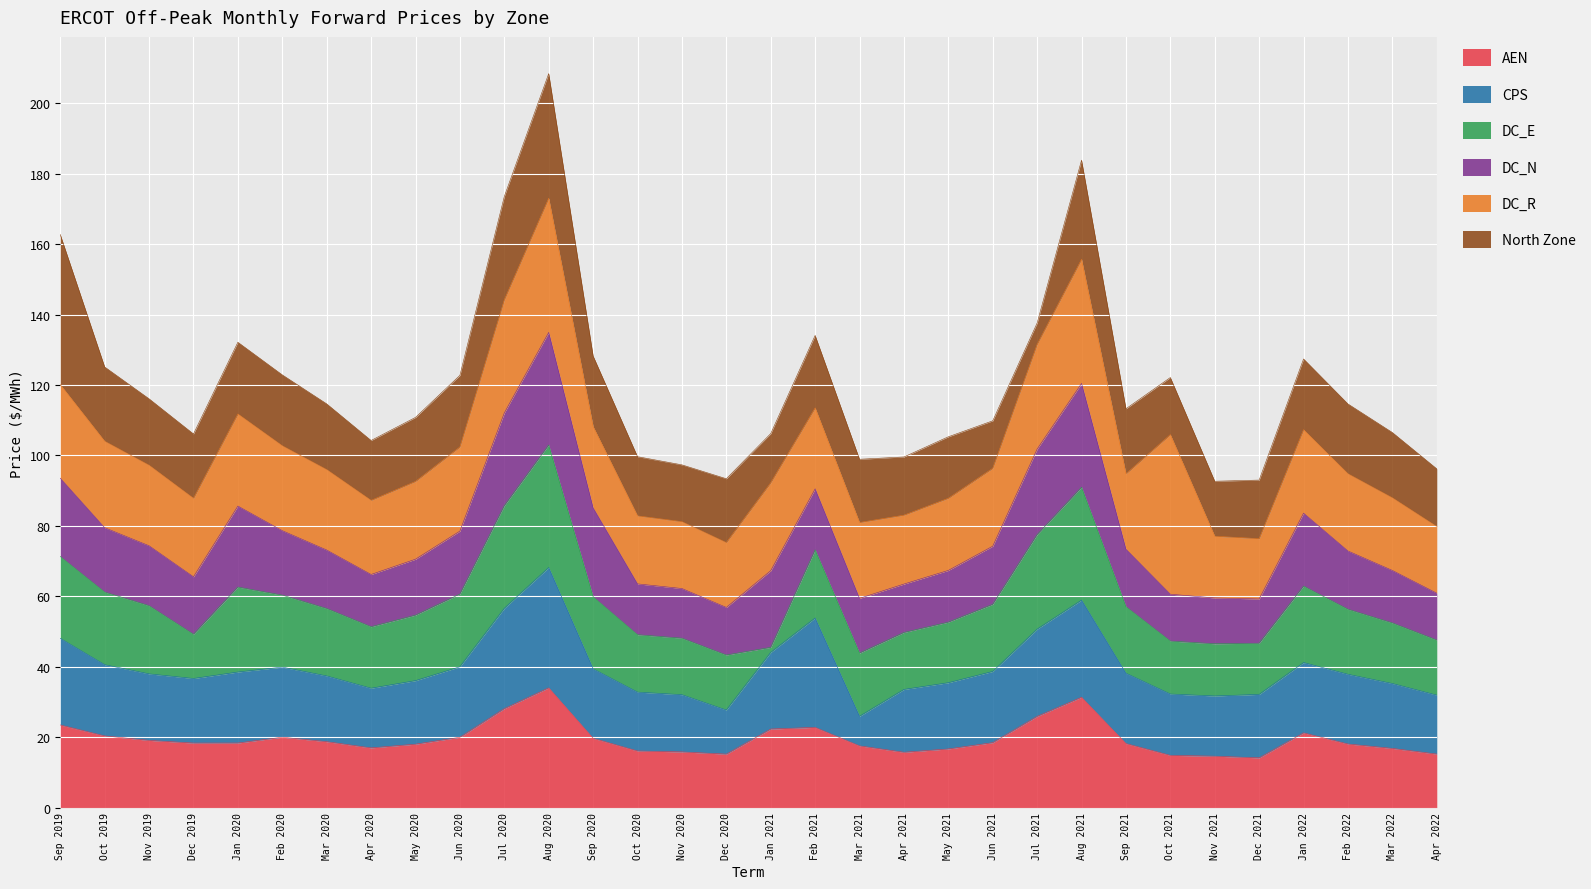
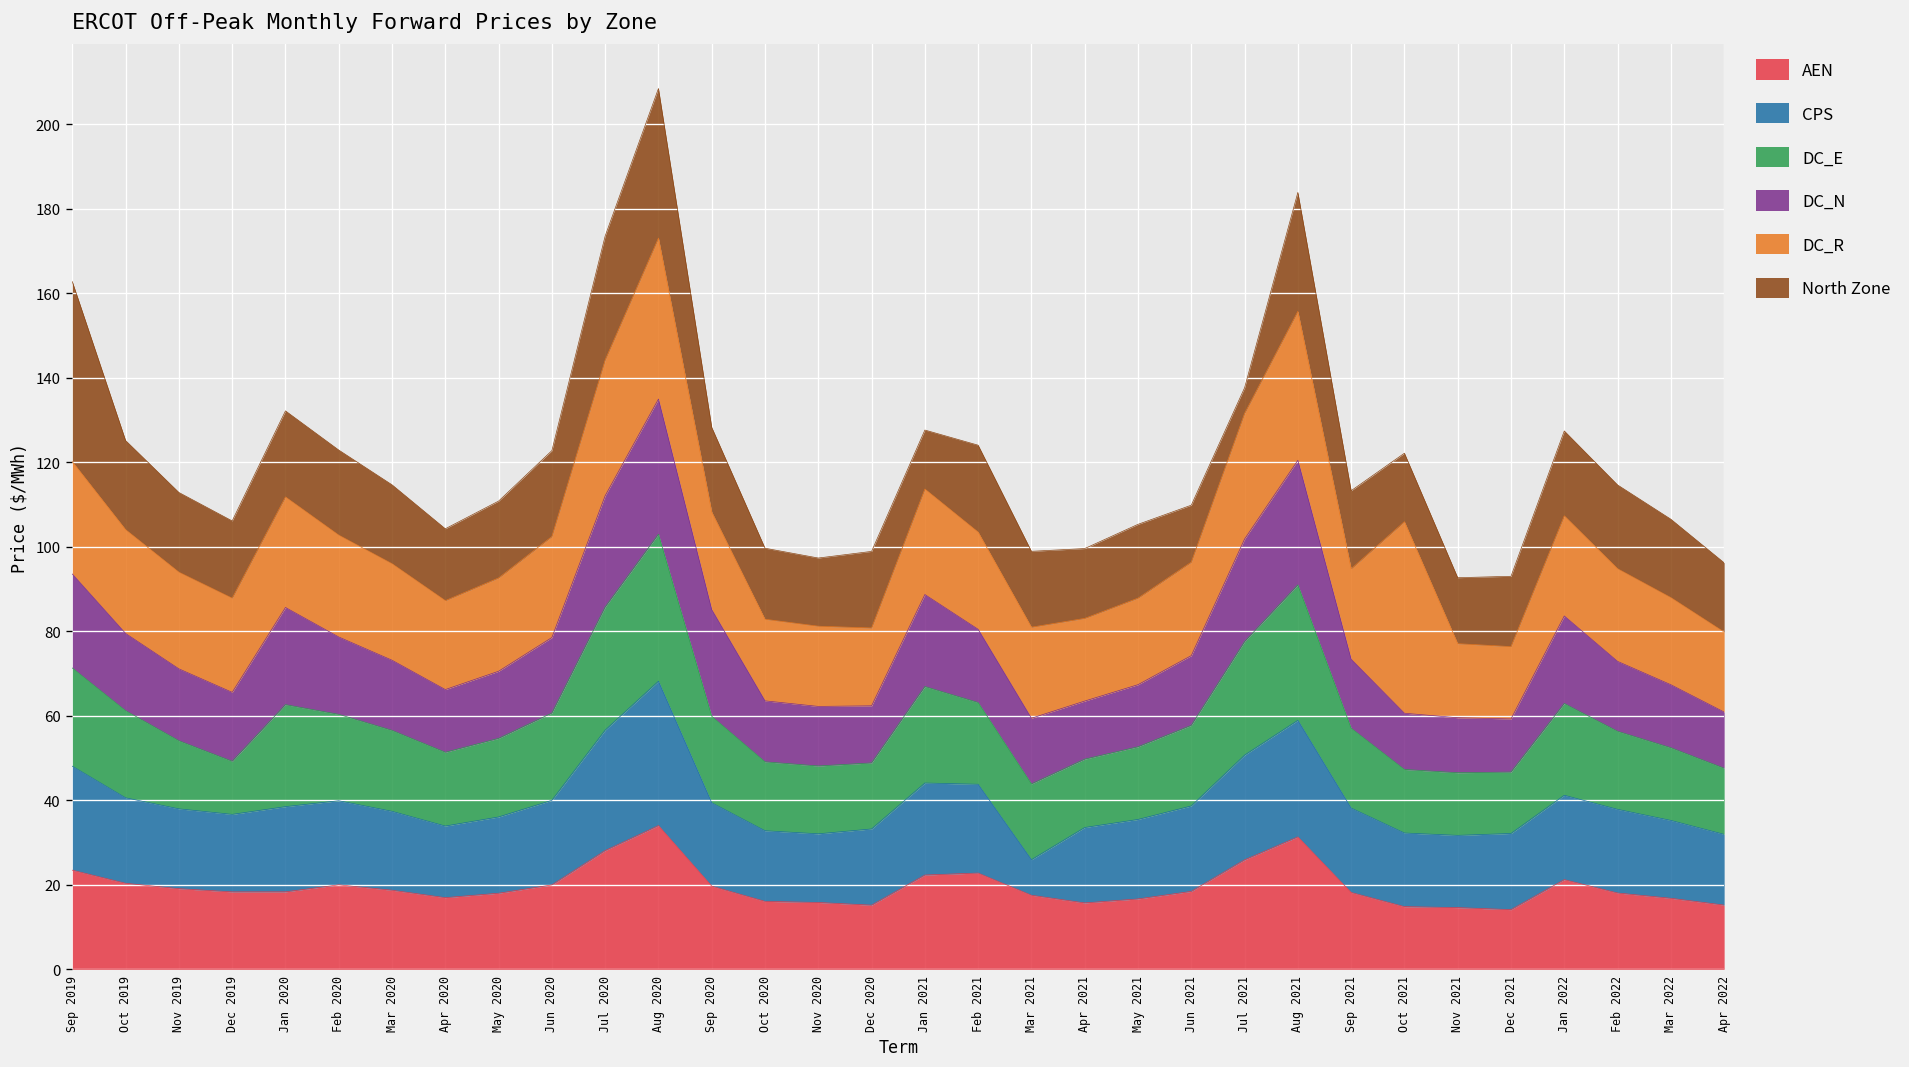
  {
    "AEN": {
      "Sep 2019": 23,
      "Oct 2019": 20,
      "Nov 2019": 19,
      "Dec 2019": 18,
      "Jan 2020": 18,
      "Feb 2020": 20,
      "Mar 2020": 19,
      "Apr 2020": 17,
      "May 2020": 18,
      "Jun 2020": 20,
      "Jul 2020": 28,
      "Aug 2020": 34,
      "Sep 2020": 20,
      "Oct 2020": 16,
      "Nov 2020": 16,
      "Dec 2020": 15,
      "Jan 2021": 22,
      "Feb 2021": 23,
      "Mar 2021": 18,
      "Apr 2021": 16,
      "May 2021": 17,
      "Jun 2021": 18,
      "Jul 2021": 26,
      "Aug 2021": 31,
      "Sep 2021": 18,
      "Oct 2021": 15,
      "Nov 2021": 15,
      "Dec 2021": 14,
      "Jan 2022": 21,
      "Feb 2022": 18,
      "Mar 2022": 17,
      "Apr 2022": 15
    },
    "CPS": {
      "Sep 2019": 25,
      "Oct 2019": 20,
      "Nov 2019": 19,
      "Dec 2019": 18,
      "Jan 2020": 20,
      "Feb 2020": 20,
      "Mar 2020": 19,
      "Apr 2020": 17,
      "May 2020": 18,
      "Jun 2020": 20,
      "Jul 2020": 29,
      "Aug 2020": 34,
      "Sep 2020": 20,
      "Oct 2020": 17,
      "Nov 2020": 16,
-     "Dec 2020": 13,
+     "Dec 2020": 18,
      "Jan 2021": 22,
-     "Feb 2021": 31,
+     "Feb 2021": 21,
      "Mar 2021": 8,
      "Apr 2021": 18,
      "May 2021": 19,
      "Jun 2021": 20,
      "Jul 2021": 25,
      "Aug 2021": 28,
      "Sep 2021": 20,
      "Oct 2021": 17,
      "Nov 2021": 17,
      "Dec 2021": 18,
      "Jan 2022": 20,
      "Feb 2022": 20,
      "Mar 2022": 18,
      "Apr 2022": 17
    },
    "DC_E": {
      "Sep 2019": 23,
      "Oct 2019": 21,
-     "Nov 2019": 19,
+     "Nov 2019": 16,
      "Dec 2019": 13,
      "Jan 2020": 24,
      "Feb 2020": 20,
      "Mar 2020": 19,
      "Apr 2020": 17,
      "May 2020": 19,
      "Jun 2020": 21,
      "Jul 2020": 29,
      "Aug 2020": 35,
      "Sep 2020": 20,
      "Oct 2020": 16,
      "Nov 2020": 16,
      "Dec 2020": 16,
-     "Jan 2021": 1,
+     "Jan 2021": 23,
      "Feb 2021": 19,
      "Mar 2021": 18,
      "Apr 2021": 16,
      "May 2021": 17,
      "Jun 2021": 19,
      "Jul 2021": 27,
      "Aug 2021": 32,
      "Sep 2021": 19,
      "Oct 2021": 15,
      "Nov 2021": 15,
      "Dec 2021": 15,
      "Jan 2022": 22,
      "Feb 2022": 18,
      "Mar 2022": 17,
      "Apr 2022": 16
    },
    "DC_N": {
      "Sep 2019": 22,
      "Oct 2019": 18,
      "Nov 2019": 17,
      "Dec 2019": 16,
      "Jan 2020": 23,
      "Feb 2020": 18,
      "Mar 2020": 17,
      "Apr 2020": 15,
      "May 2020": 16,
      "Jun 2020": 18,
      "Jul 2020": 26,
      "Aug 2020": 32,
      "Sep 2020": 25,
      "Oct 2020": 14,
      "Nov 2020": 14,
      "Dec 2020": 14,
      "Jan 2021": 22,
      "Feb 2021": 17,
      "Mar 2021": 16,
      "Apr 2021": 14,
      "May 2021": 15,
      "Jun 2021": 17,
      "Jul 2021": 24,
      "Aug 2021": 29,
      "Sep 2021": 16,
      "Oct 2021": 13,
      "Nov 2021": 13,
      "Dec 2021": 13,
      "Jan 2022": 21,
      "Feb 2022": 17,
      "Mar 2022": 15,
      "Apr 2022": 13
    },
    "DC_R": {
      "Sep 2019": 27,
      "Oct 2019": 25,
      "Nov 2019": 23,
      "Dec 2019": 22,
      "Jan 2020": 26,
      "Feb 2020": 24,
      "Mar 2020": 23,
      "Apr 2020": 21,
      "May 2020": 22,
      "Jun 2020": 24,
      "Jul 2020": 32,
      "Aug 2020": 38,
      "Sep 2020": 23,
      "Oct 2020": 19,
      "Nov 2020": 19,
      "Dec 2020": 18,
      "Jan 2021": 25,
      "Feb 2021": 23,
      "Mar 2021": 22,
      "Apr 2021": 20,
      "May 2021": 20,
      "Jun 2021": 22,
      "Jul 2021": 30,
      "Aug 2021": 35,
      "Sep 2021": 21,
      "Oct 2021": 45,
      "Nov 2021": 18,
      "Dec 2021": 17,
      "Jan 2022": 24,
      "Feb 2022": 22,
      "Mar 2022": 21,
      "Apr 2022": 19
    },
    "North Zone": {
      "Sep 2019": 43,
      "Oct 2019": 21,
      "Nov 2019": 19,
      "Dec 2019": 18,
      "Jan 2020": 20,
      "Feb 2020": 20,
      "Mar 2020": 19,
      "Apr 2020": 17,
      "May 2020": 18,
      "Jun 2020": 20,
      "Jul 2020": 29,
      "Aug 2020": 35,
      "Sep 2020": 20,
      "Oct 2020": 17,
      "Nov 2020": 16,
      "Dec 2020": 18,
      "Jan 2021": 14,
      "Feb 2021": 21,
      "Mar 2021": 18,
      "Apr 2021": 17,
      "May 2021": 17,
      "Jun 2021": 13,
      "Jul 2021": 6,
      "Aug 2021": 28,
      "Sep 2021": 18,
      "Oct 2021": 16,
      "Nov 2021": 16,
      "Dec 2021": 17,
      "Jan 2022": 20,
      "Feb 2022": 20,
      "Mar 2022": 19,
      "Apr 2022": 16
    }
  }
